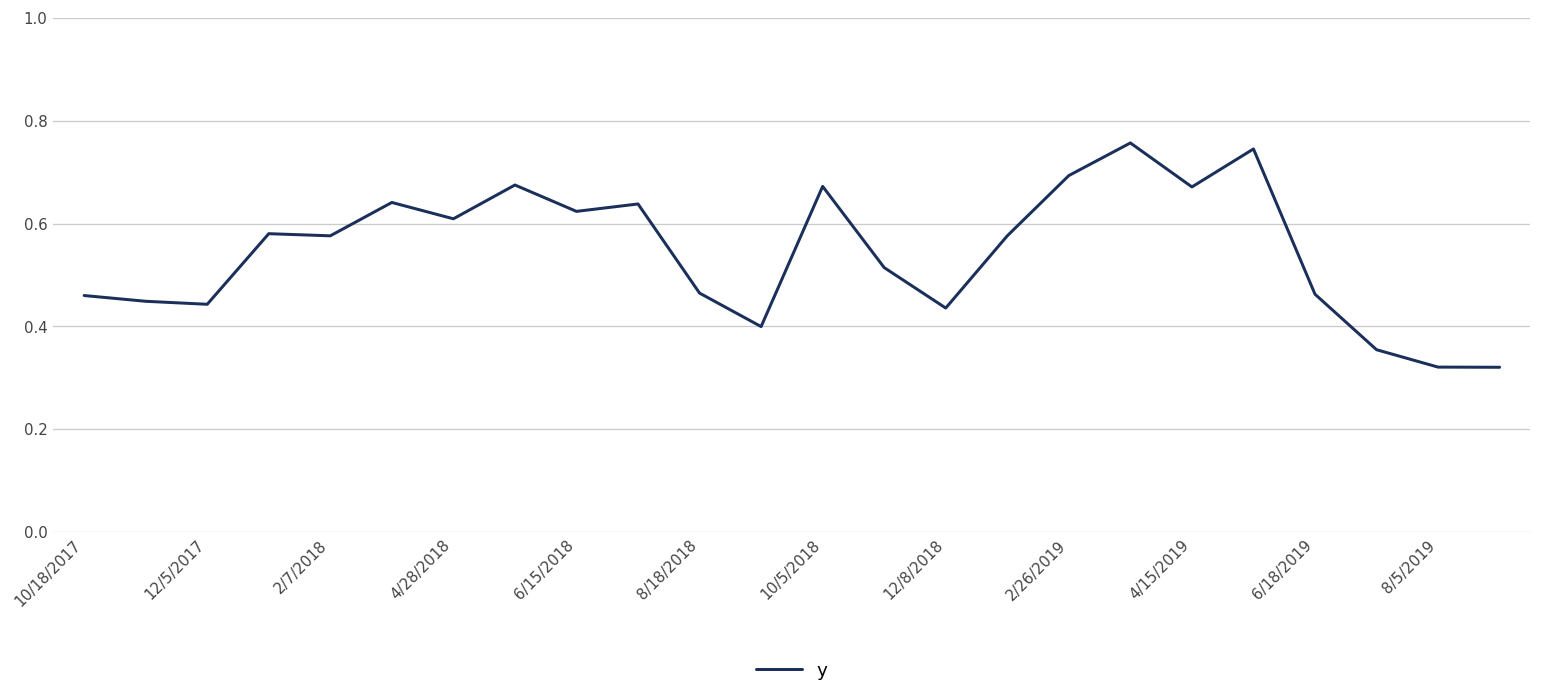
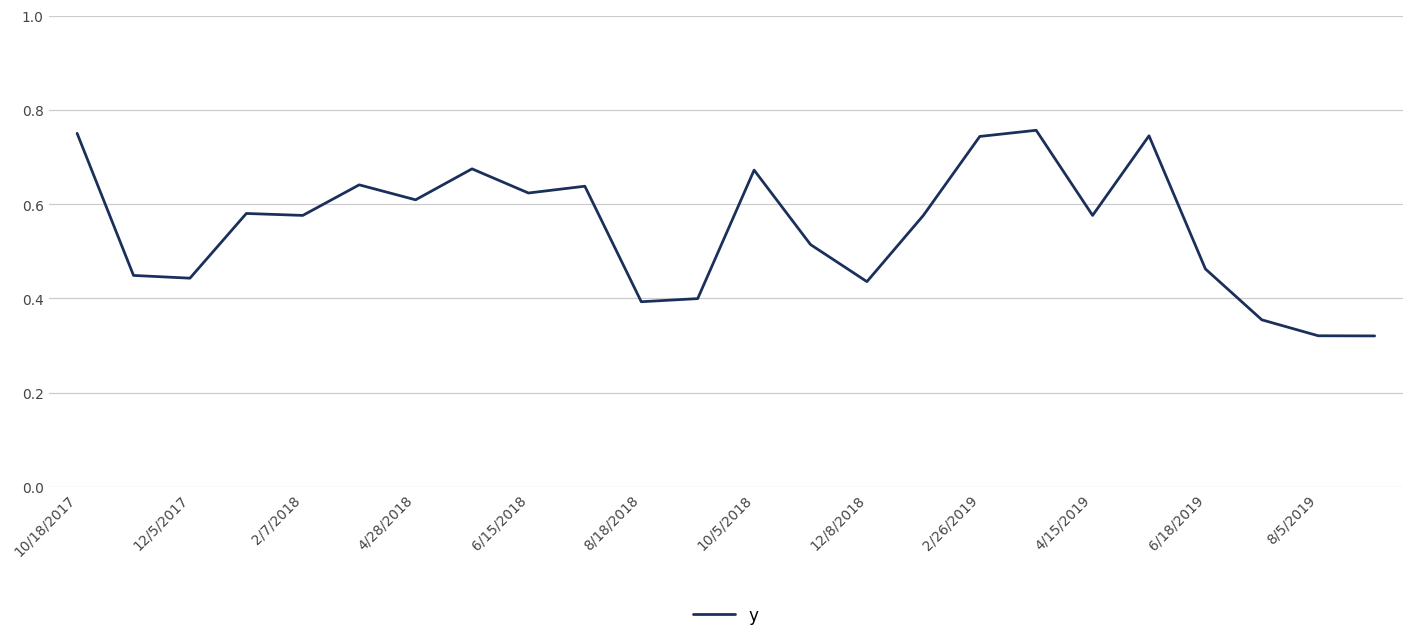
  {
-   "10/18/2017": 0.46,
+   "10/18/2017": 0.75,
    "12/5/2017": 0.44,
    "2/7/2018": 0.58,
    "4/28/2018": 0.61,
    "6/15/2018": 0.62,
-   "8/18/2018": 0.46,
+   "8/18/2018": 0.39,
    "10/5/2018": 0.67,
    "12/8/2018": 0.44,
-   "2/26/2019": 0.69,
-   "4/15/2019": 0.67,
+   "2/26/2019": 0.74,
+   "4/15/2019": 0.58,
    "6/18/2019": 0.46,
    "8/5/2019": 0.32
  }
